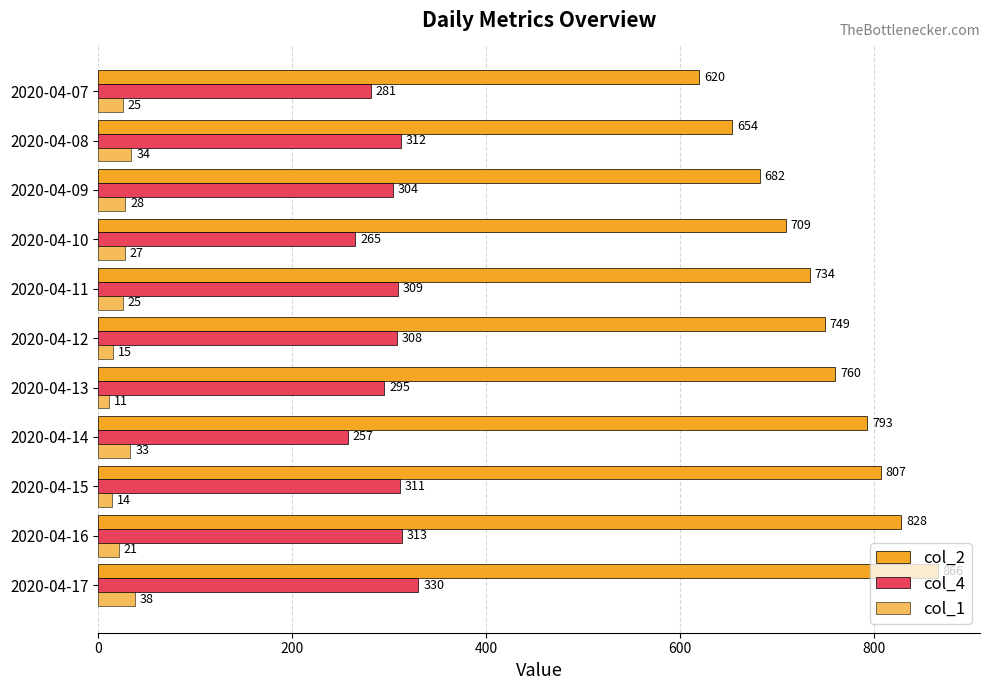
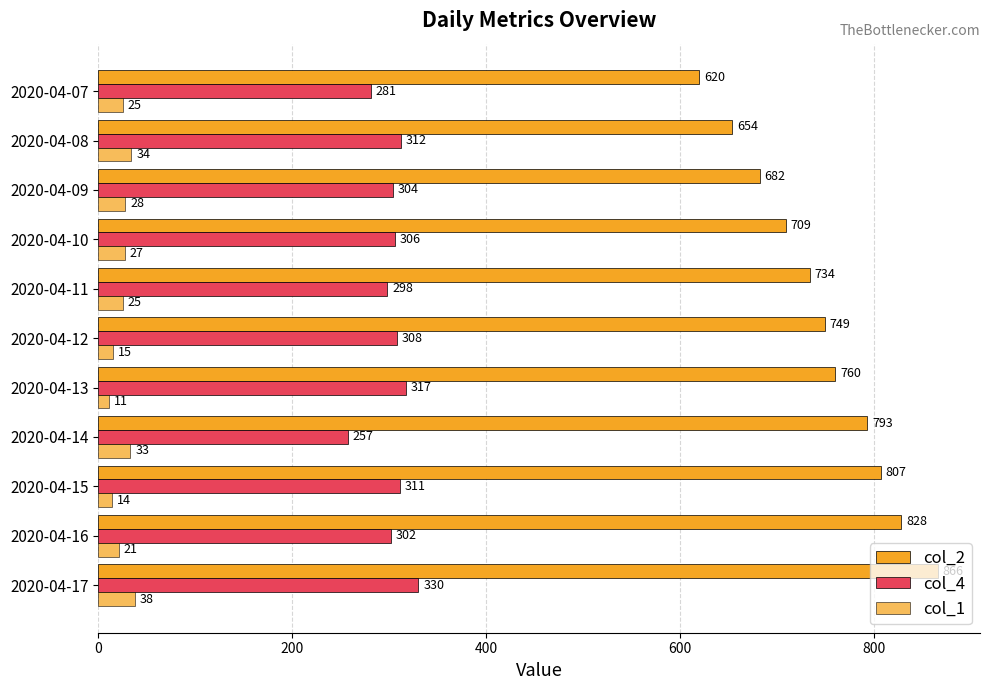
  {
    "col_4": {
      "2020-04-07": 281,
      "2020-04-08": 312,
      "2020-04-09": 304,
-     "2020-04-10": 265,
-     "2020-04-11": 309,
+     "2020-04-10": 306,
+     "2020-04-11": 298,
      "2020-04-12": 308,
-     "2020-04-13": 295,
+     "2020-04-13": 317,
      "2020-04-14": 257,
      "2020-04-15": 311,
-     "2020-04-16": 313,
+     "2020-04-16": 302,
      "2020-04-17": 330
    }
  }
